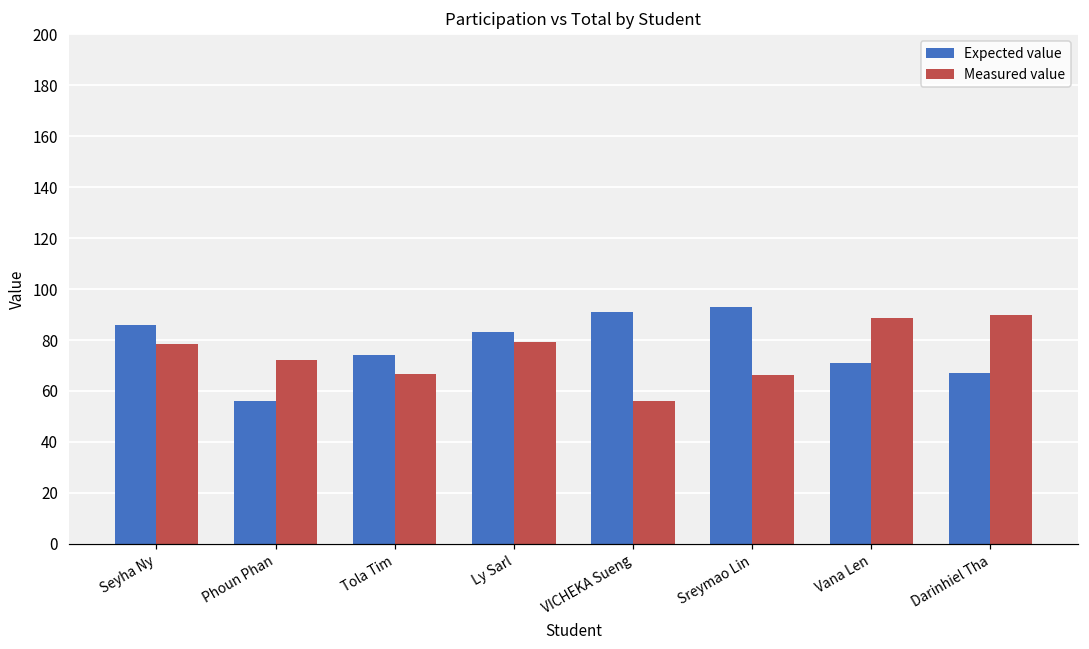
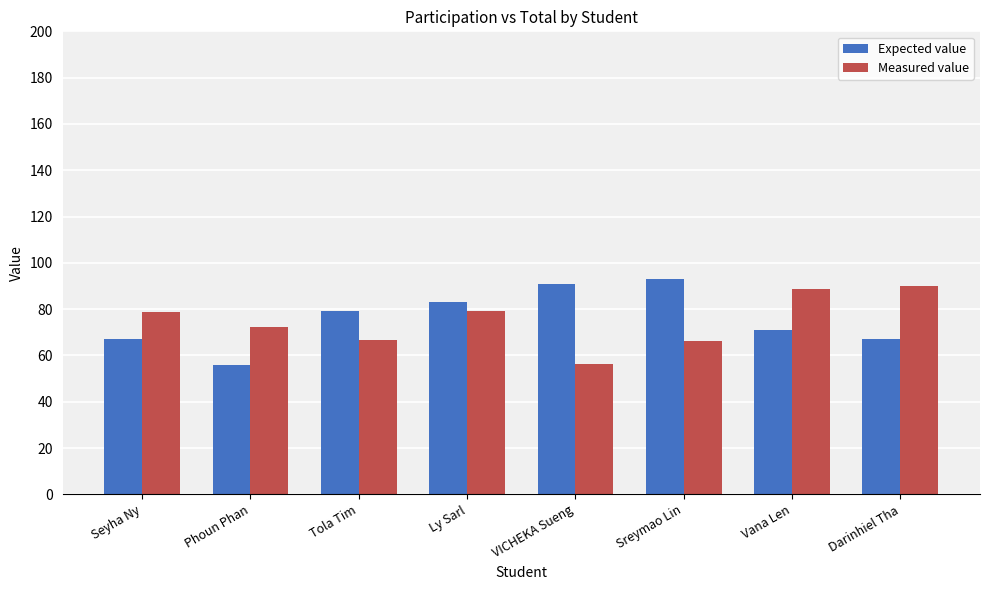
  {
    "Expected value": {
-     "Seyha Ny": 86,
+     "Seyha Ny": 67,
      "Phoun Phan": 56,
-     "Tola Tim": 74,
+     "Tola Tim": 79,
      "Ly Sarl": 83,
      "VICHEKA Sueng": 91,
      "Sreymao Lin": 93,
      "Vana Len": 71,
      "Darinhiel Tha": 67
    },
    "Measured value": {
      "Seyha Ny": 79,
      "Phoun Phan": 72,
      "Tola Tim": 67,
      "Ly Sarl": 79,
      "VICHEKA Sueng": 56,
      "Sreymao Lin": 66,
      "Vana Len": 89,
      "Darinhiel Tha": 90
    }
  }
